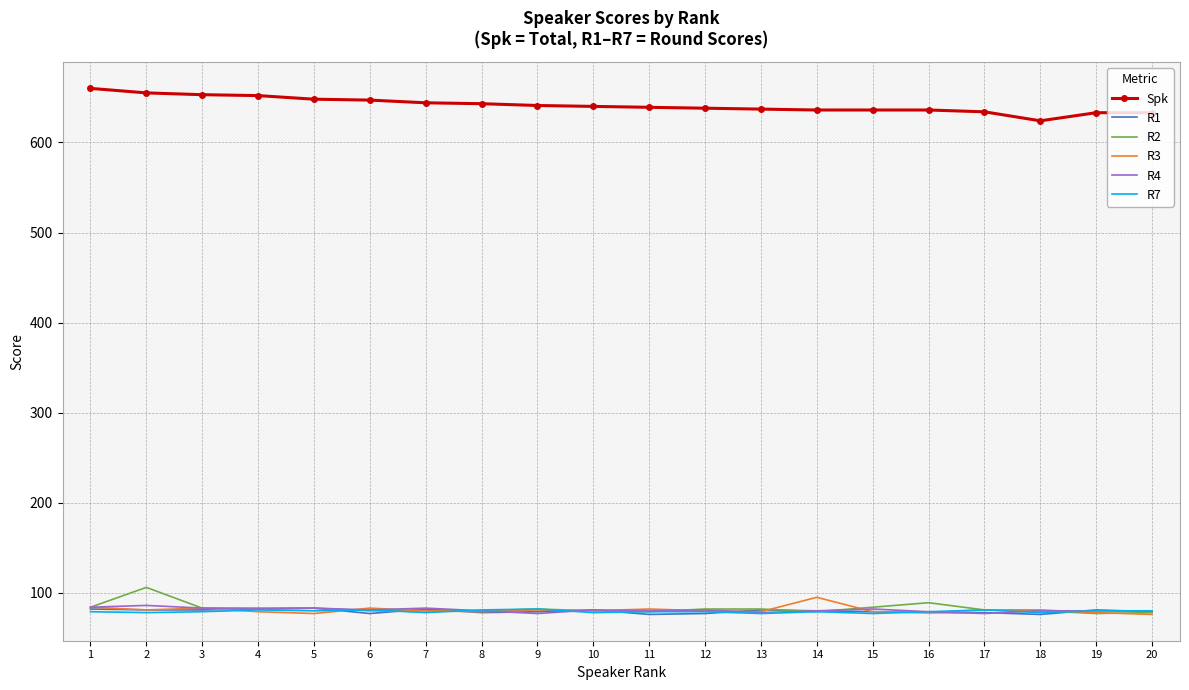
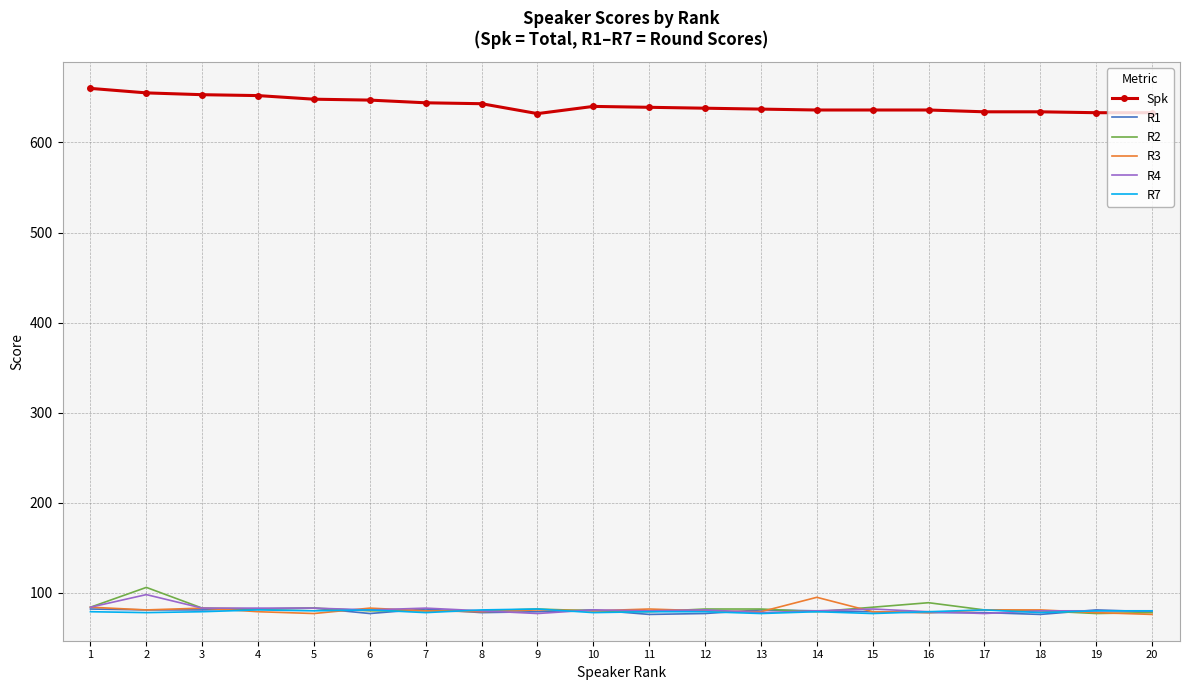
  {
    "Spk": {
      "1": 660,
      "2": 660,
      "3": 650,
      "4": 650,
      "5": 650,
      "6": 650,
      "7": 640,
      "8": 640,
-     "9": 640,
+     "9": 630,
      "10": 640,
      "11": 640,
      "12": 640,
      "13": 640,
      "14": 640,
      "15": 640,
      "16": 640,
      "17": 630,
-     "18": 620,
+     "18": 630,
      "19": 630
    },
    "R1": {
      "6": 80,
      "11": 80
    },
    "R2": {
      "2": 110,
      "16": 90
    },
    "R3": {
      "5": 80,
      "14": 100
    },
    "R4": {
-     "2": 90
+     "2": 100
    },
    "R7": {
      "1": 80,
      "2": 80,
      "5": 80
    }
  }
